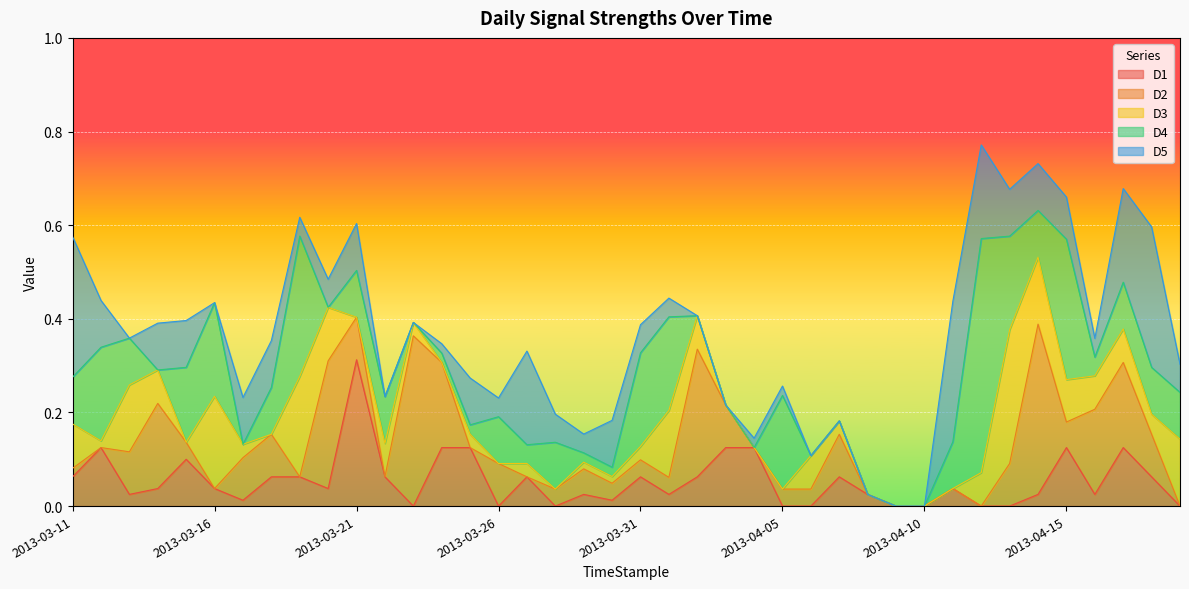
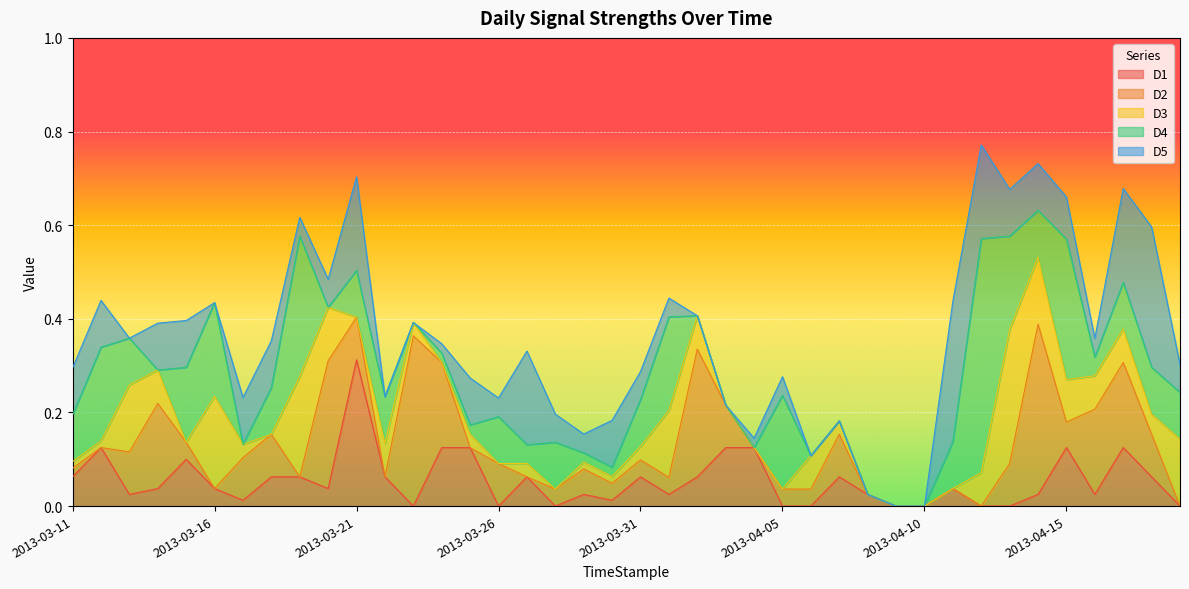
  {
    "D3": {
-     "2013-03-11": 0.09,
+     "2013-03-11": 0.01,
      "2013-03-16": 0.20,
      "2013-03-31": 0.03,
      "2013-04-15": 0.09
    },
    "D4": {
      "2013-03-11": 0.1,
      "2013-03-21": 0.1,
      "2013-03-26": 0.1,
-     "2013-03-31": 0.2,
+     "2013-03-31": 0.1,
      "2013-04-05": 0.2,
      "2013-04-15": 0.3
    },
    "D5": {
-     "2013-03-11": 0.3,
-     "2013-03-21": 0.1,
+     "2013-03-11": 0.1,
+     "2013-03-21": 0.2,
      "2013-03-26": 0.04,
      "2013-03-31": 0.06,
-     "2013-04-05": 0.02,
+     "2013-04-05": 0.04,
      "2013-04-15": 0.09
    }
  }
